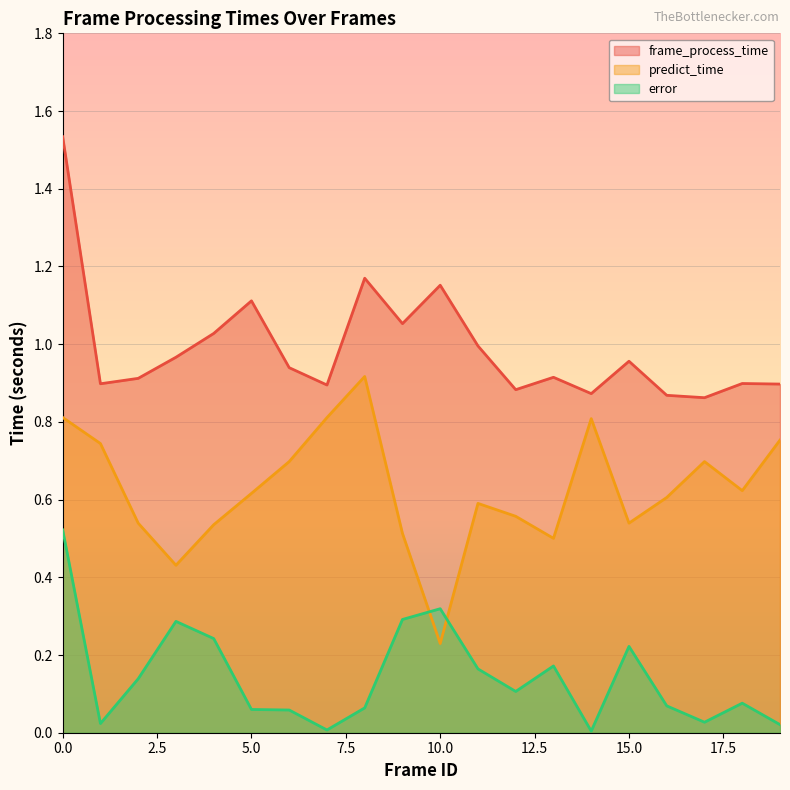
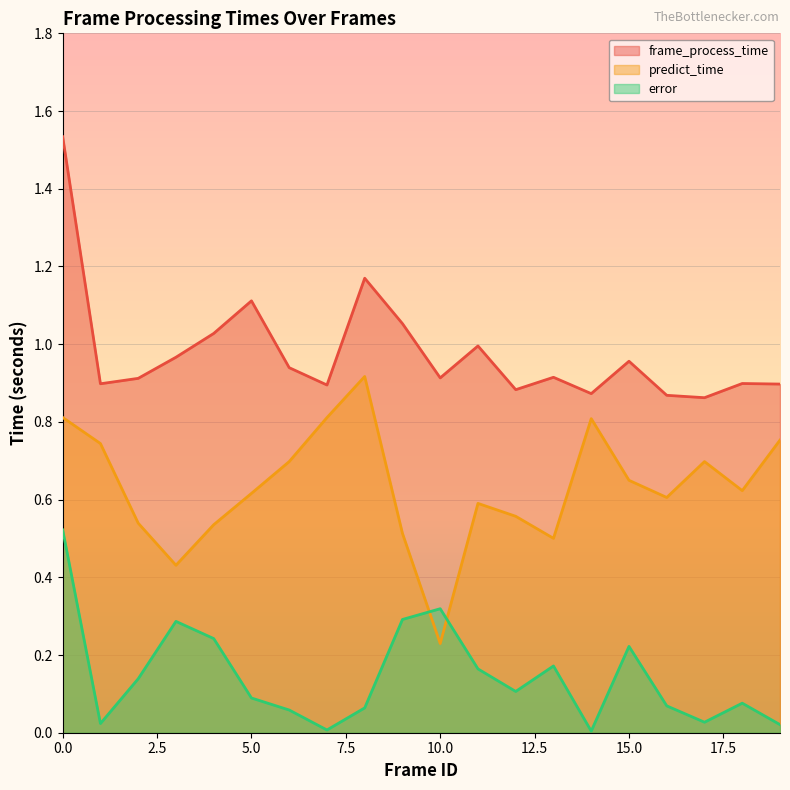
  {
    "frame_process_time": {
      "0.0": 1.53,
      "5.0": 1.11,
-     "10.0": 1.15,
+     "10.0": 0.91,
      "15.0": 0.96
    },
    "predict_time": {
      "0.0": 0.81,
      "5.0": 0.62,
      "10.0": 0.23,
-     "15.0": 0.54
+     "15.0": 0.65
    },
    "error": {
      "0.0": 0.52,
-     "5.0": 0.06,
+     "5.0": 0.09,
      "10.0": 0.32,
      "15.0": 0.22
    }
  }
